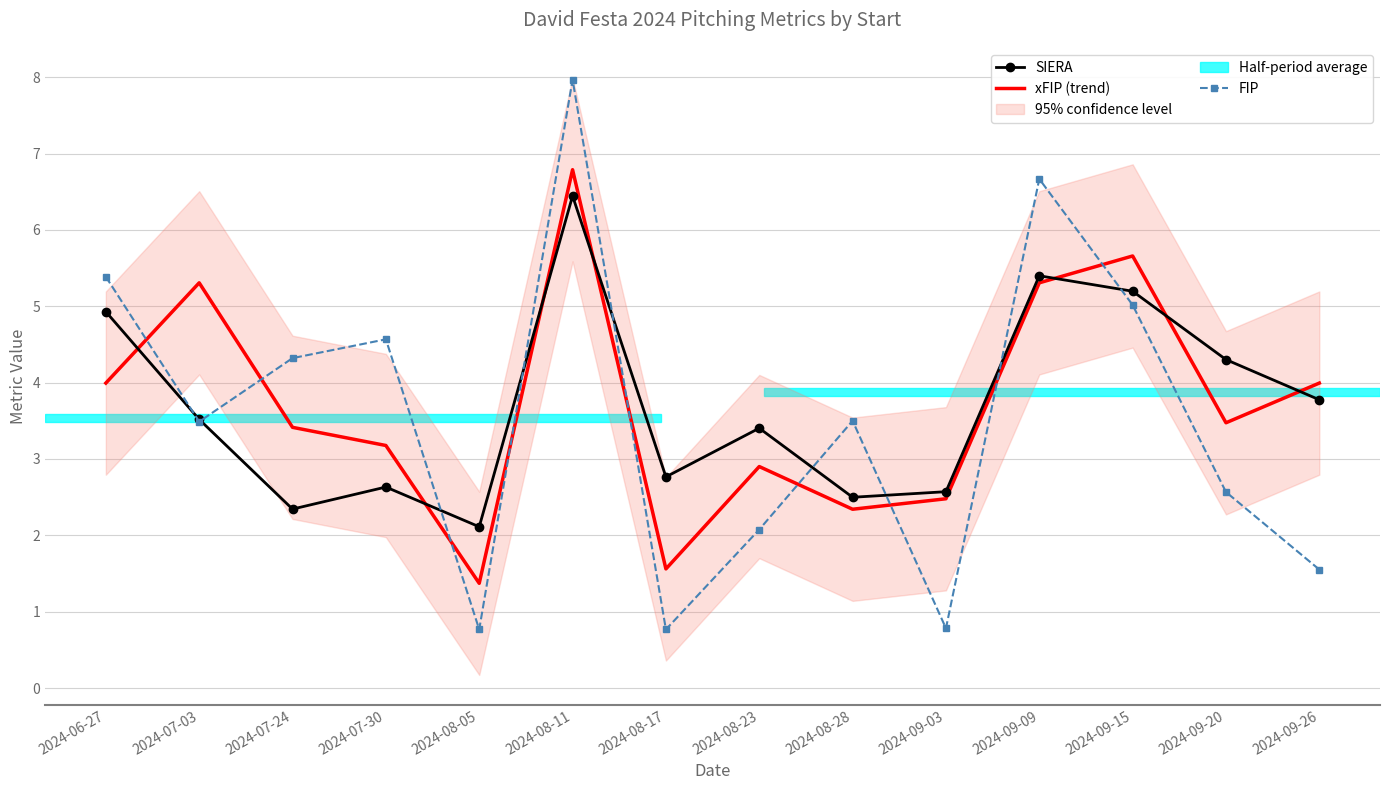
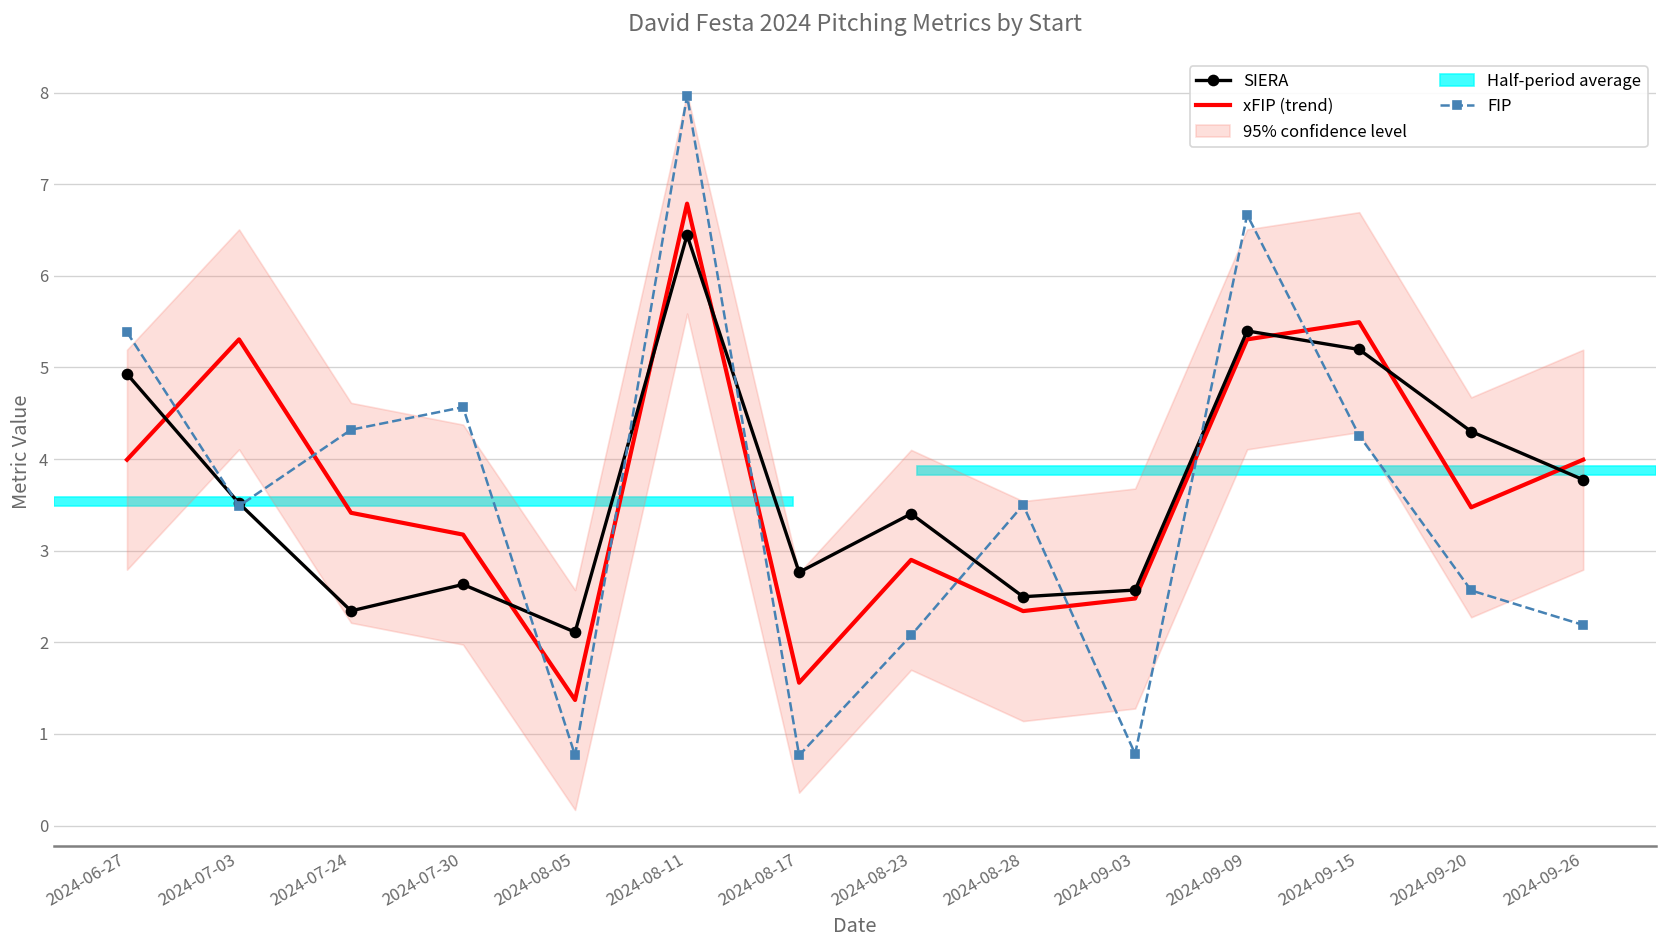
  {
    "SIERA": {
      "2024-06-27": 4.9,
      "2024-07-24": 2.3,
      "2024-07-30": 2.6,
      "2024-08-05": 2.1,
      "2024-08-11": 6.4,
      "2024-08-23": 3.4,
      "2024-08-28": 2.5,
      "2024-09-03": 2.6,
      "2024-09-09": 5.4,
      "2024-09-15": 5.2,
      "2024-09-20": 4.3,
      "2024-09-26": 3.8
    },
    "xFIP (trend)": {
      "2024-06-27": 4.0,
      "2024-07-03": 5.3,
      "2024-07-24": 3.4,
      "2024-07-30": 3.2,
      "2024-08-05": 1.4,
      "2024-08-11": 6.8,
      "2024-08-17": 1.6,
      "2024-08-23": 2.9,
      "2024-08-28": 2.3,
      "2024-09-03": 2.5,
      "2024-09-09": 5.3,
-     "2024-09-15": 5.7,
+     "2024-09-15": 5.5,
      "2024-09-20": 3.5,
      "2024-09-26": 4.0
    },
    "FIP": {
      "2024-06-27": 5.4,
      "2024-07-24": 4.3,
      "2024-07-30": 4.6,
      "2024-08-05": 0.8,
      "2024-08-17": 0.8,
      "2024-08-23": 2.1,
      "2024-08-28": 3.5,
      "2024-09-03": 0.8,
      "2024-09-09": 6.7,
-     "2024-09-15": 5.0,
+     "2024-09-15": 4.3,
      "2024-09-20": 2.6,
-     "2024-09-26": 1.6
+     "2024-09-26": 2.2
    }
  }
